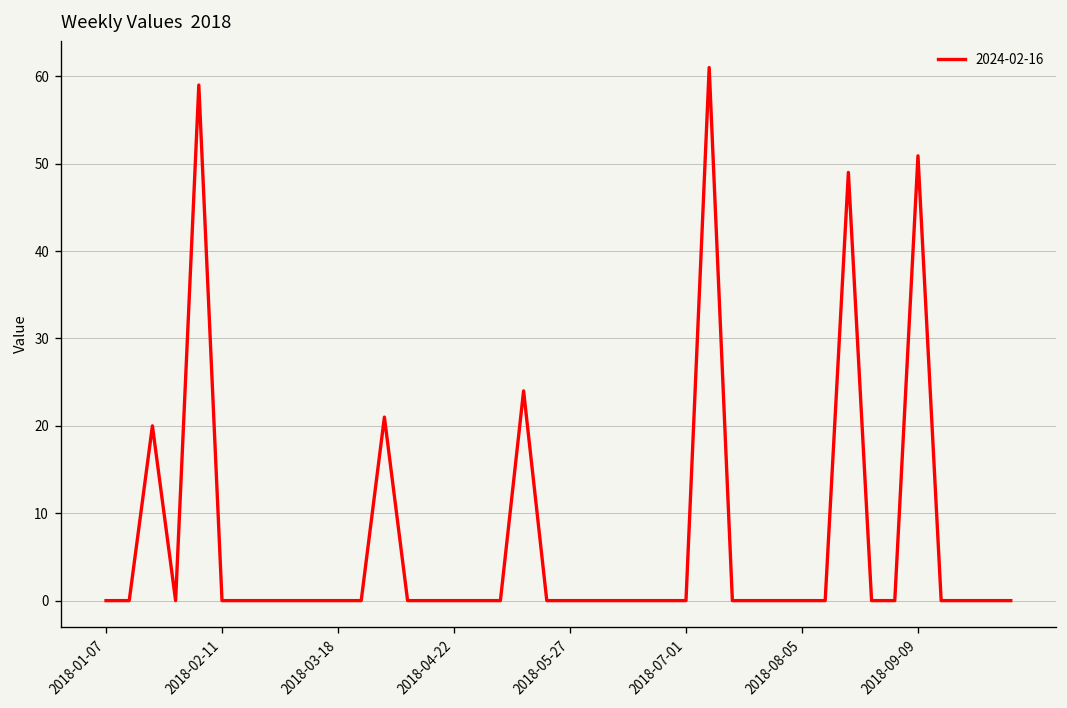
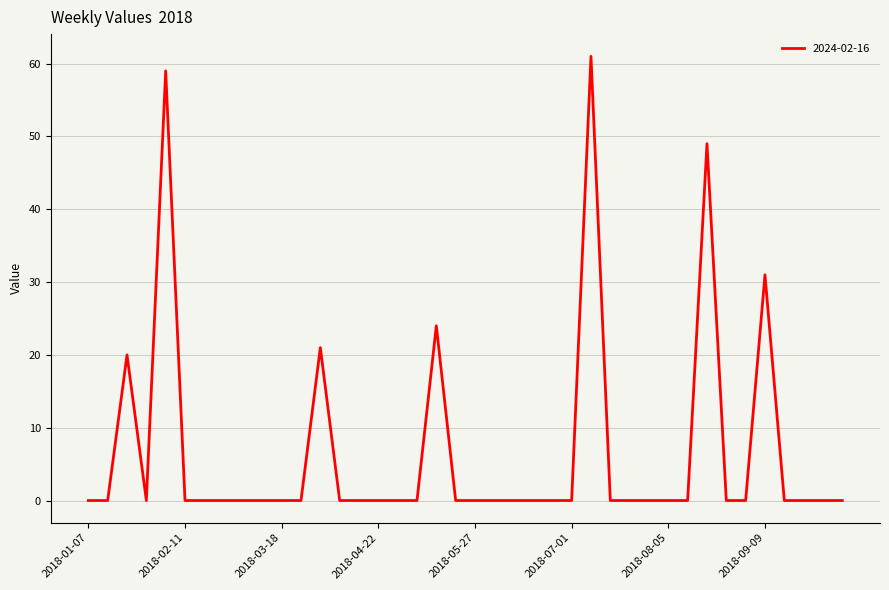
  {
    "2018-01-07": 0,
    "2018-02-11": 0,
    "2018-03-18": 0,
    "2018-04-22": 0,
    "2018-05-27": 0,
    "2018-07-01": 0,
    "2018-08-05": 0,
-   "2018-09-09": 51
+   "2018-09-09": 31
  }
